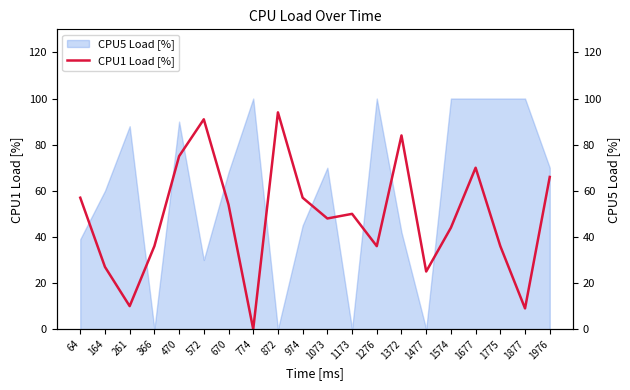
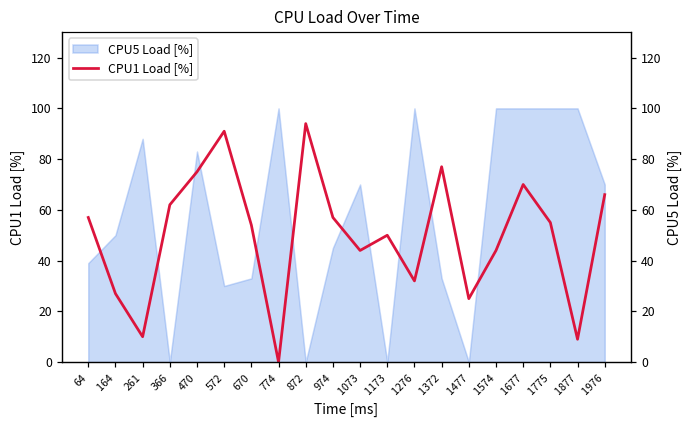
  {
    "CPU1 Load [%]": {
      "64": 57,
      "164": 27,
      "261": 10,
-     "366": 36,
+     "366": 62,
      "470": 75,
      "572": 91,
      "670": 54,
      "774": 0,
      "872": 94,
      "974": 57,
-     "1073": 48,
+     "1073": 44,
      "1173": 50,
-     "1276": 36,
-     "1372": 84,
+     "1276": 32,
+     "1372": 77,
      "1477": 25,
      "1574": 44,
      "1677": 70,
-     "1775": 36,
+     "1775": 55,
      "1877": 9,
      "1976": 66
    },
    "CPU5 Load [%]": {
      "64": 39,
-     "164": 60,
+     "164": 50,
      "261": 88,
      "366": 0,
-     "470": 90,
+     "470": 83,
      "572": 30,
-     "670": 68,
+     "670": 33,
      "774": 100,
      "872": 0,
      "974": 45,
      "1073": 70,
      "1173": 0,
      "1276": 100,
-     "1372": 42,
+     "1372": 33,
      "1477": 0,
      "1574": 100,
      "1677": 100,
      "1775": 100,
      "1877": 100,
      "1976": 70
    }
  }
